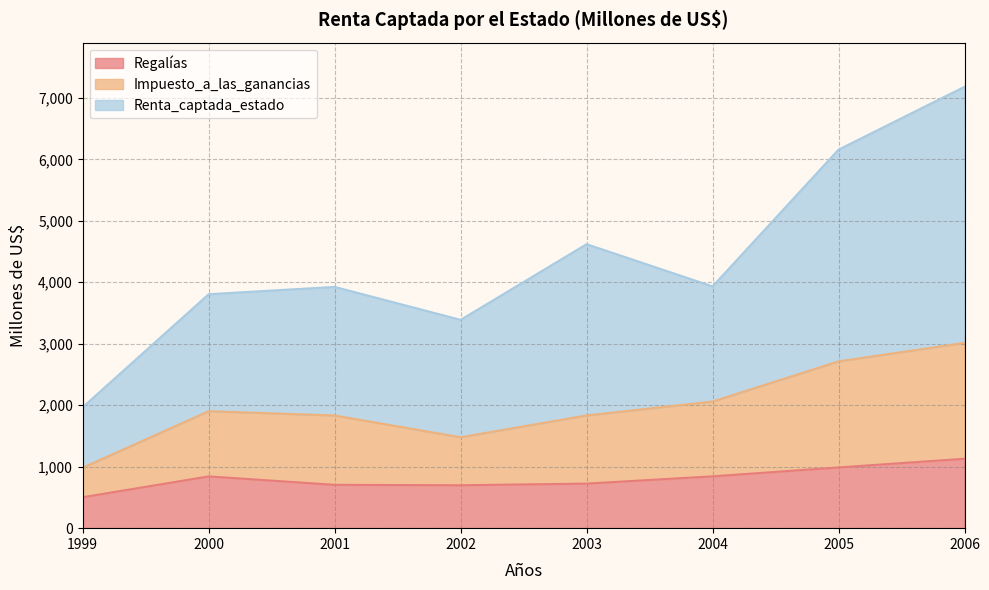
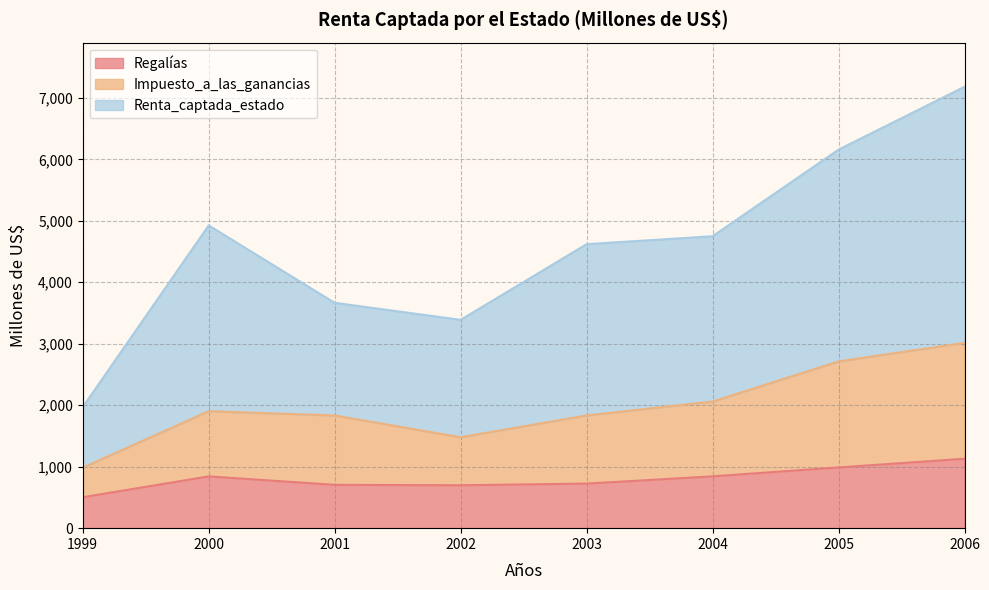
  {
    "Renta_captada_estado": {
      "1999": "1,000",
-     "2000": "1,900",
-     "2001": "2,100",
+     "2000": "3,000",
+     "2001": "1,800",
      "2002": "1,900",
      "2003": "2,800",
-     "2004": "1,900",
+     "2004": "2,700",
      "2005": "3,400",
      "2006": "4,200"
    }
  }
